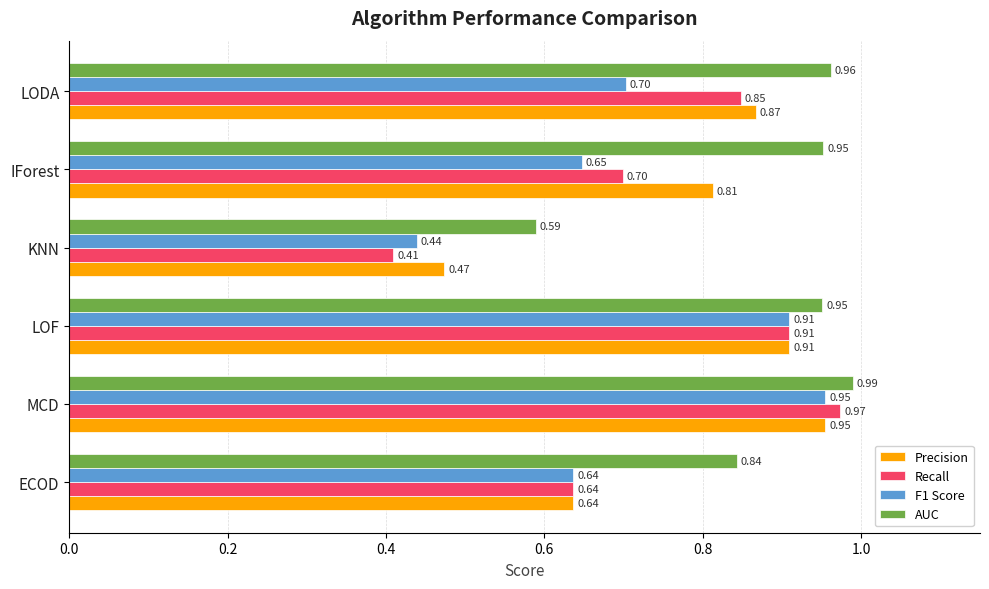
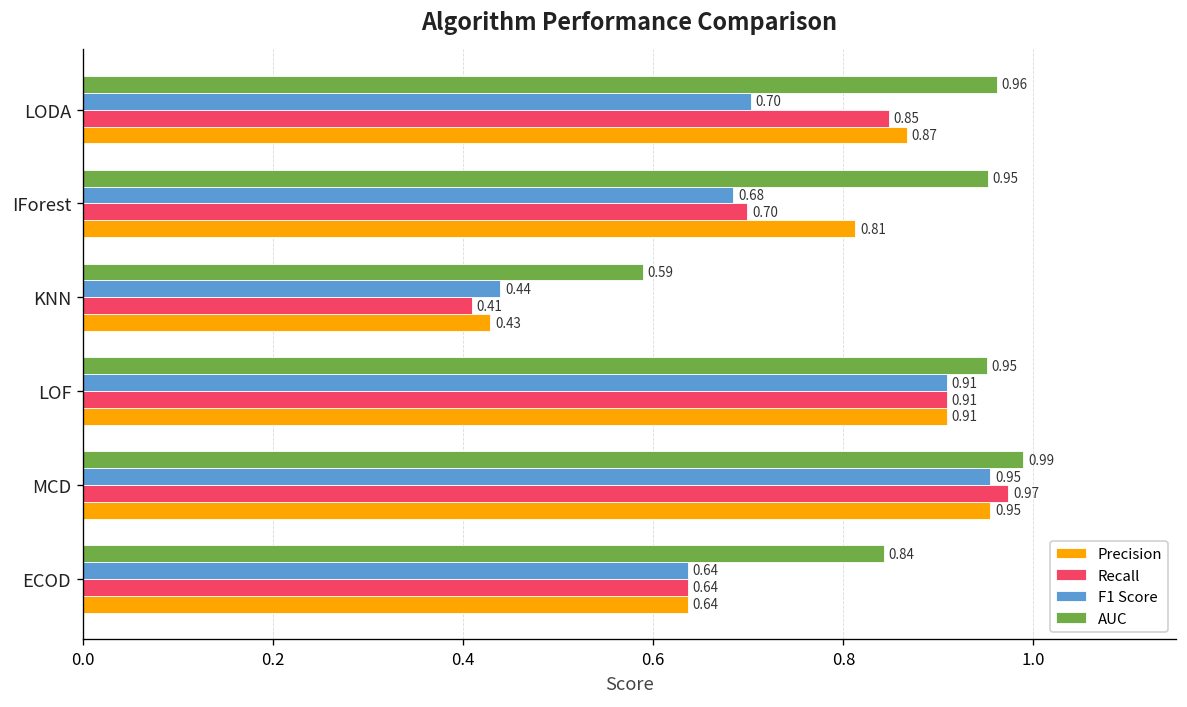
  {
    "Precision": {
      "LODA": 0.87,
      "IForest": 0.81,
-     "KNN": 0.47,
+     "KNN": 0.43,
      "LOF": 0.91,
      "MCD": 0.95,
      "ECOD": 0.64
    },
    "Recall": {
      "LODA": 0.85,
      "IForest": 0.70,
      "KNN": 0.41,
      "LOF": 0.91,
      "MCD": 0.97,
      "ECOD": 0.64
    },
    "F1 Score": {
      "LODA": 0.70,
-     "IForest": 0.65,
+     "IForest": 0.68,
      "KNN": 0.44,
      "LOF": 0.91,
      "MCD": 0.95,
      "ECOD": 0.64
    },
    "AUC": {
      "LODA": 0.96,
      "IForest": 0.95,
      "KNN": 0.59,
      "LOF": 0.95,
      "MCD": 0.99,
      "ECOD": 0.84
    }
  }
